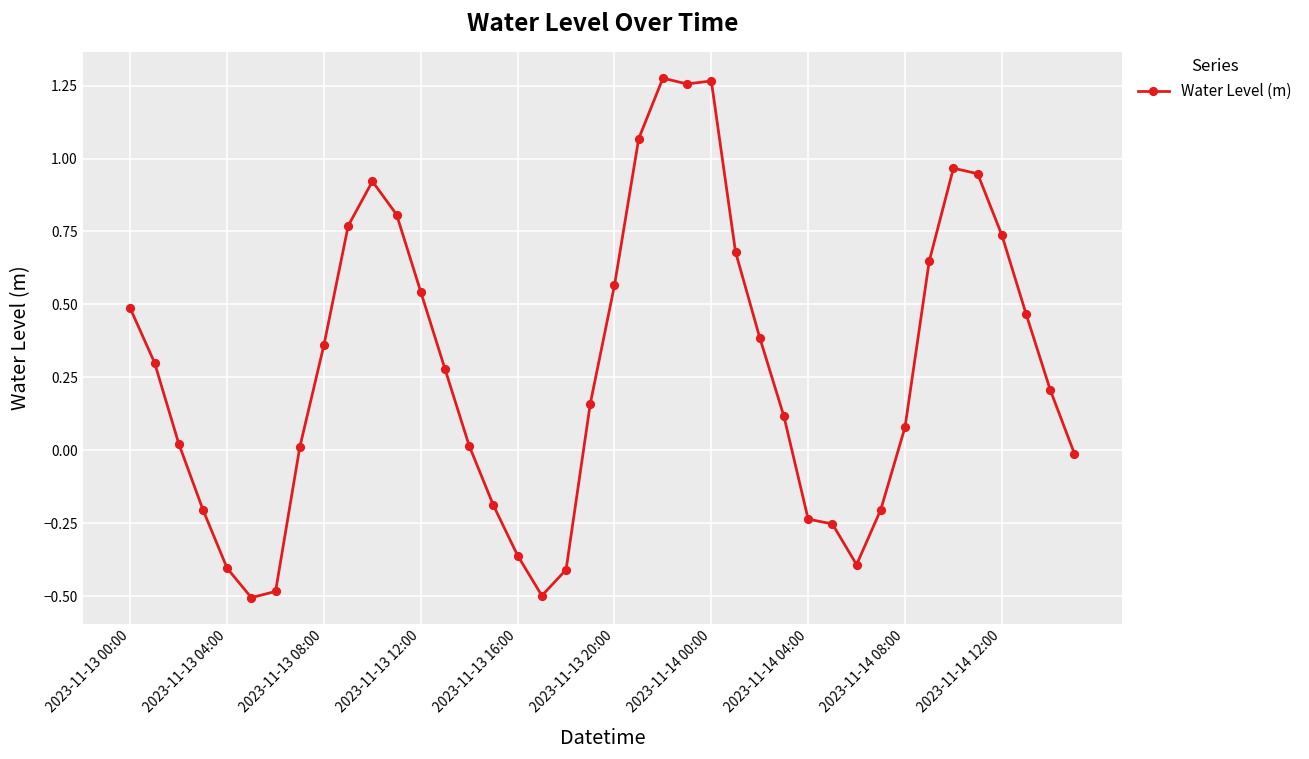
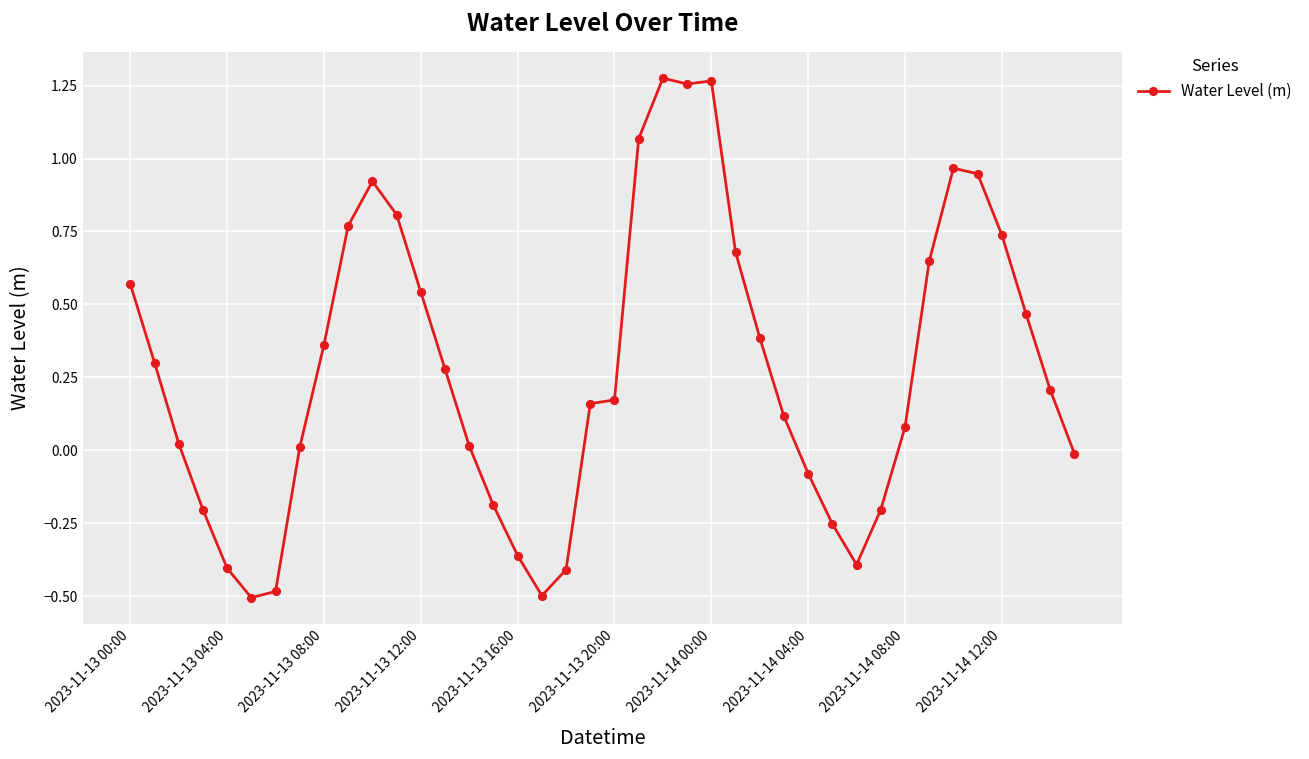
  {
-   "2023-11-13 00:00": 0.49,
+   "2023-11-13 00:00": 0.57,
    "2023-11-13 04:00": -0.40,
    "2023-11-13 08:00": 0.36,
    "2023-11-13 12:00": 0.54,
    "2023-11-13 16:00": -0.36,
-   "2023-11-13 20:00": 0.57,
+   "2023-11-13 20:00": 0.17,
    "2023-11-14 00:00": 1.27,
-   "2023-11-14 04:00": -0.24,
+   "2023-11-14 04:00": -0.08,
    "2023-11-14 08:00": 0.08,
    "2023-11-14 12:00": 0.74
  }
